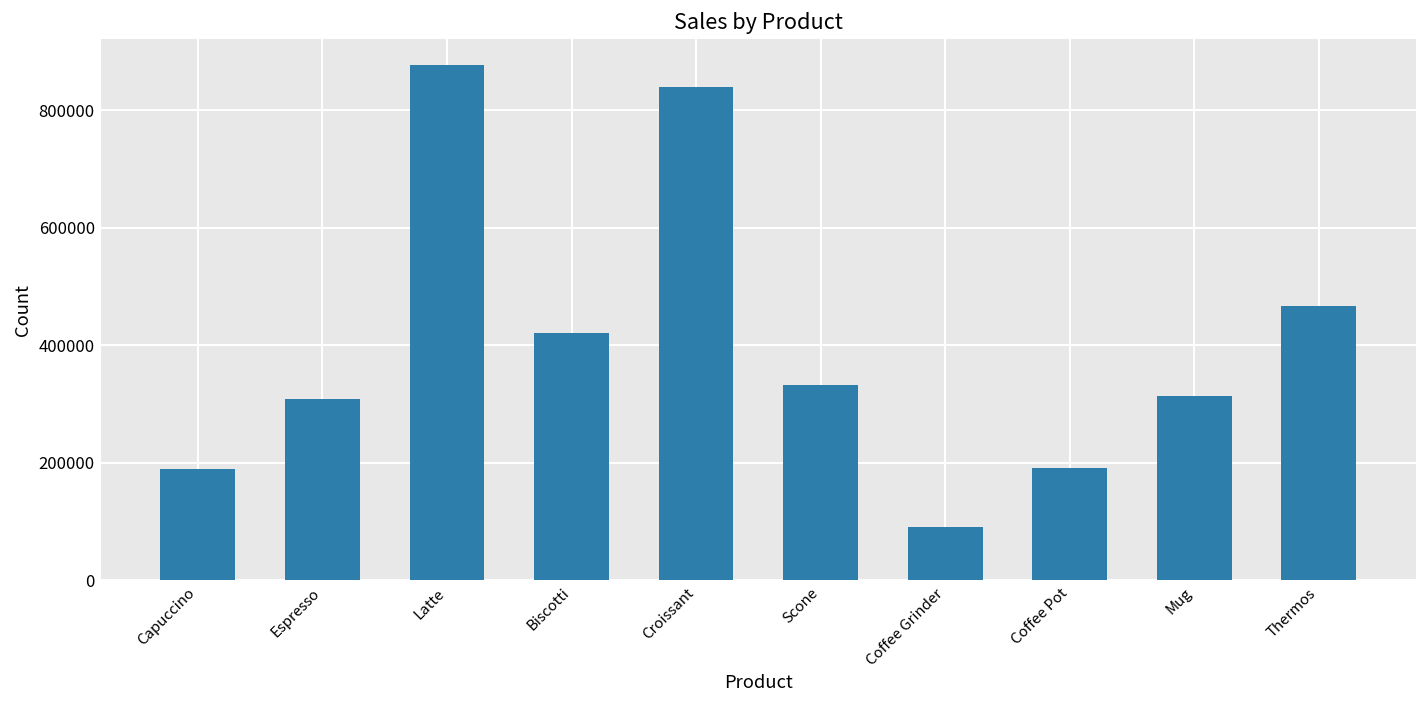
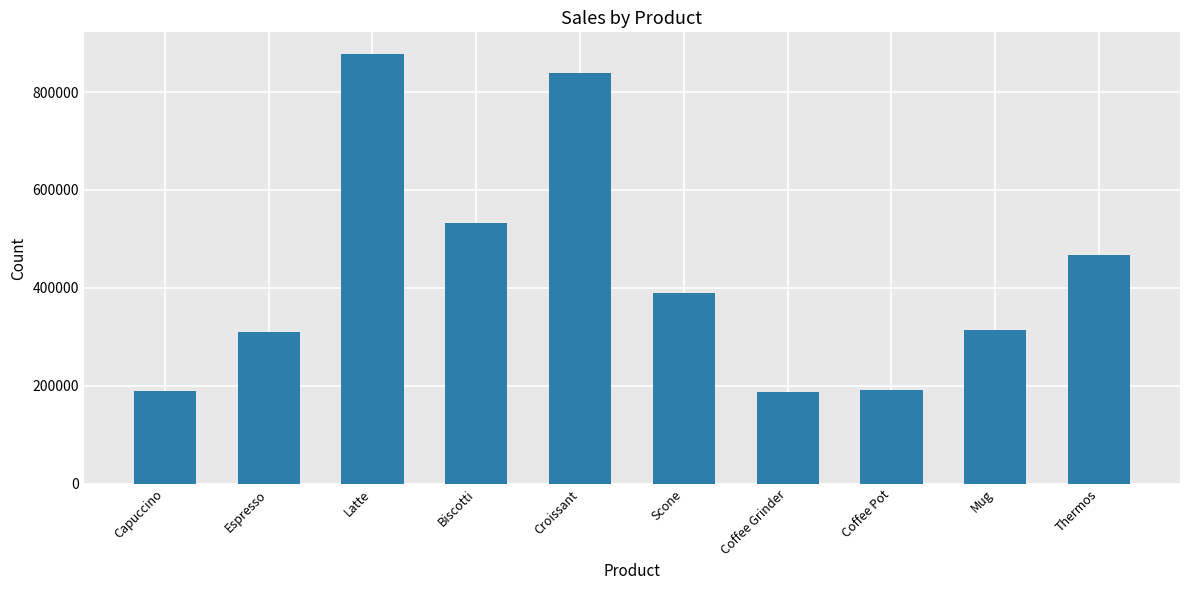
  {
    "Capuccino": 190000,
    "Espresso": 310000,
    "Latte": 880000,
-   "Biscotti": 420000,
+   "Biscotti": 530000,
    "Croissant": 840000,
-   "Scone": 330000,
-   "Coffee Grinder": 90000,
+   "Scone": 390000,
+   "Coffee Grinder": 190000,
    "Coffee Pot": 190000,
    "Mug": 310000,
    "Thermos": 470000
  }
